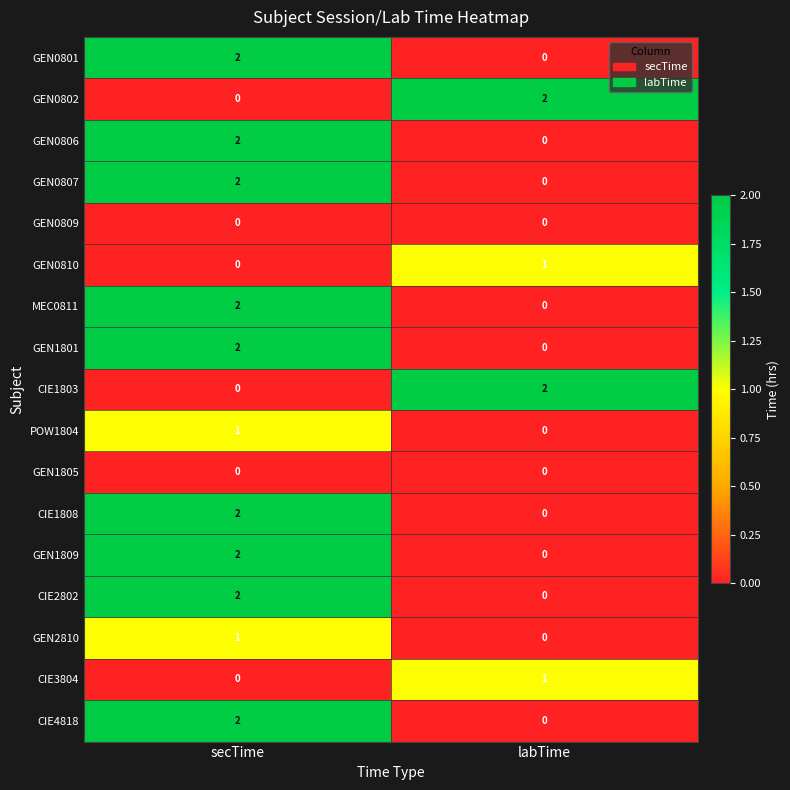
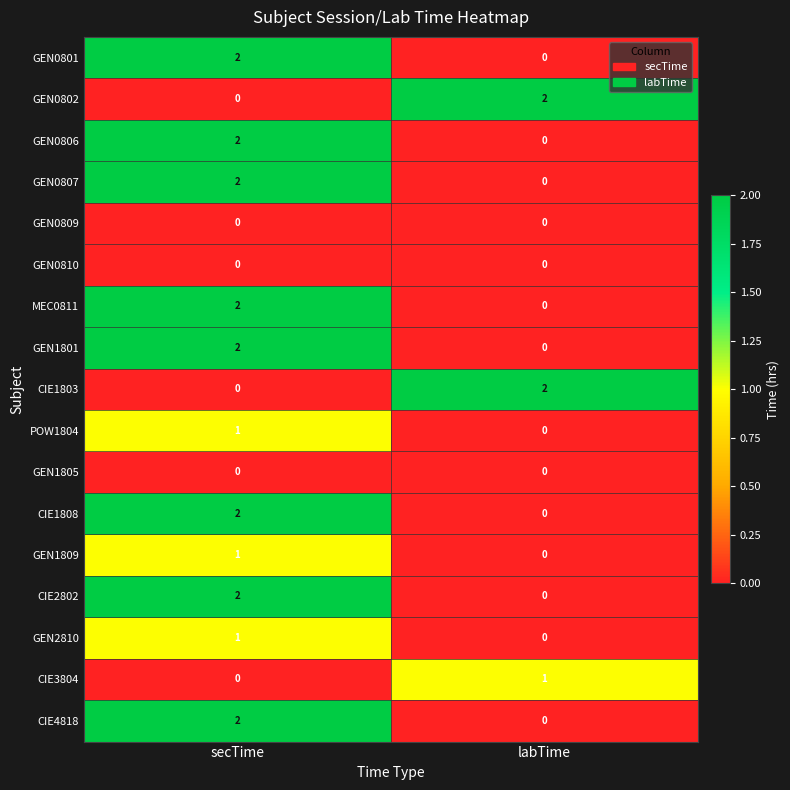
  {
    "GEN0801": {
      "secTime": 2,
      "labTime": 0
    },
    "GEN0802": {
      "secTime": 0,
      "labTime": 2
    },
    "GEN0806": {
      "secTime": 2,
      "labTime": 0
    },
    "GEN0807": {
      "secTime": 2,
      "labTime": 0
    },
    "GEN0809": {
      "secTime": 0,
      "labTime": 0
    },
    "GEN0810": {
      "secTime": 0,
-     "labTime": 1
+     "labTime": 0
    },
    "MEC0811": {
      "secTime": 2,
      "labTime": 0
    },
    "GEN1801": {
      "secTime": 2,
      "labTime": 0
    },
    "CIE1803": {
      "secTime": 0,
      "labTime": 2
    },
    "POW1804": {
      "secTime": 1,
      "labTime": 0
    },
    "GEN1805": {
      "secTime": 0,
      "labTime": 0
    },
    "CIE1808": {
      "secTime": 2,
      "labTime": 0
    },
    "GEN1809": {
-     "secTime": 2,
+     "secTime": 1,
      "labTime": 0
    },
    "CIE2802": {
      "secTime": 2,
      "labTime": 0
    },
    "GEN2810": {
      "secTime": 1,
      "labTime": 0
    },
    "CIE3804": {
      "secTime": 0,
      "labTime": 1
    },
    "CIE4818": {
      "secTime": 2,
      "labTime": 0
    }
  }
